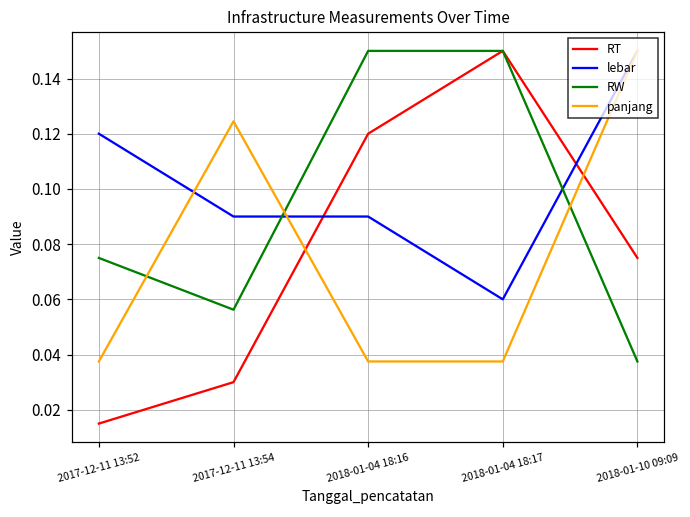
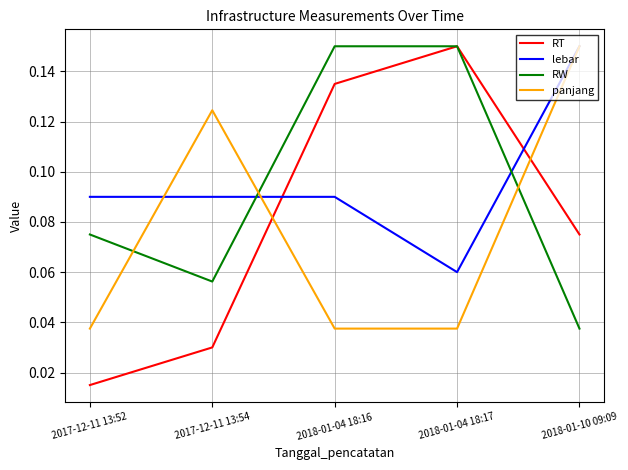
  {
    "RT": {
      "2017-12-11 13:52": 0.015,
      "2017-12-11 13:54": 0.030,
-     "2018-01-04 18:16": 0.120,
+     "2018-01-04 18:16": 0.135,
      "2018-01-10 09:09": 0.075
    },
    "lebar": {
-     "2017-12-11 13:52": 0.120,
+     "2017-12-11 13:52": 0.090,
      "2017-12-11 13:54": 0.090,
      "2018-01-04 18:16": 0.090,
      "2018-01-04 18:17": 0.060
    },
    "RW": {
      "2017-12-11 13:52": 0.075,
      "2017-12-11 13:54": 0.056,
      "2018-01-04 18:16": 0.150,
      "2018-01-10 09:09": 0.038
    },
    "panjang": {
      "2017-12-11 13:52": 0.038,
      "2017-12-11 13:54": 0.124,
      "2018-01-04 18:16": 0.038,
      "2018-01-04 18:17": 0.038
    }
  }
